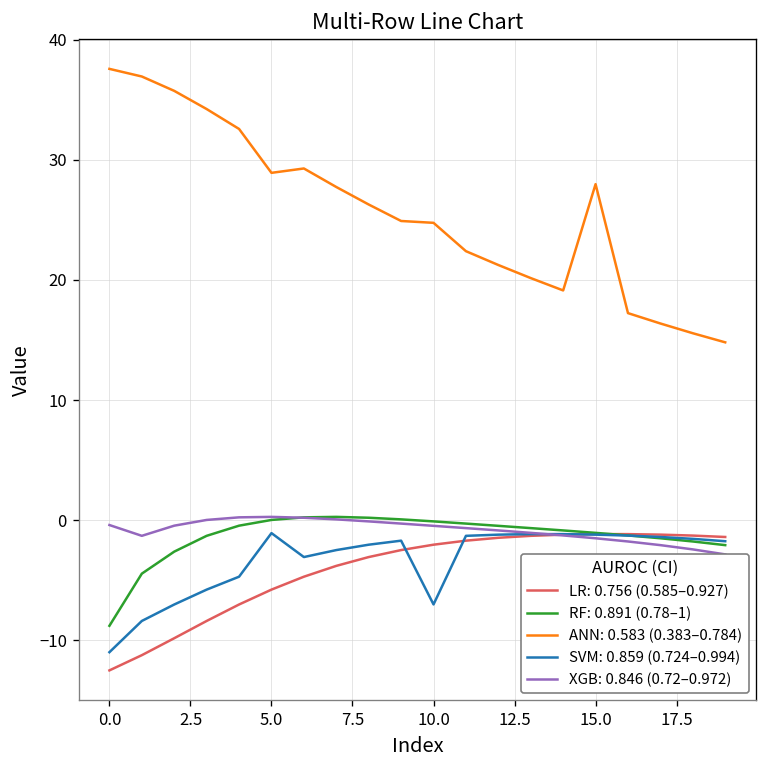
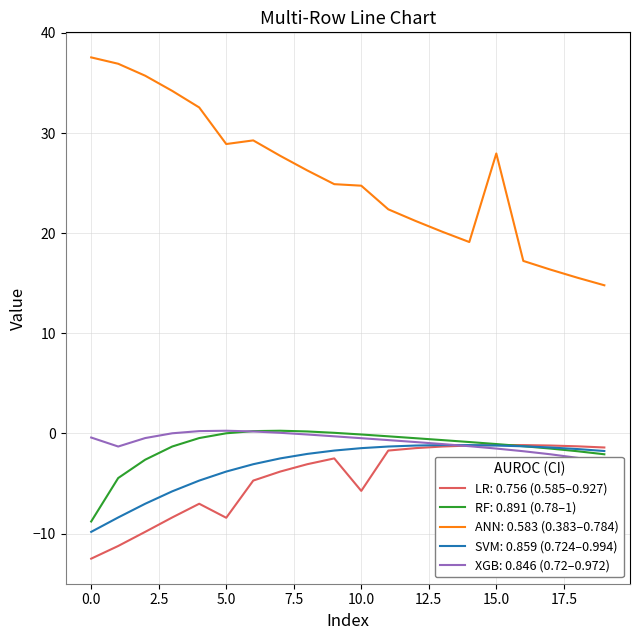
  {
    "LR: 0.756 (0.585–0.927)": {
      "0.0": -12.5,
-     "5.0": -5.8,
-     "10.0": -2.0
+     "5.0": -8.4,
+     "10.0": -5.7
    },
    "RF: 0.891 (0.78–1)": {
      "0.0": -8.8,
      "5.0": 0.0,
      "10.0": -0.1
    },
    "ANN: 0.583 (0.383–0.784)": {
      "0.0": 37.6,
      "5.0": 28.9,
      "10.0": 24.7,
      "15.0": 28.0
    },
    "SVM: 0.859 (0.724–0.994)": {
-     "0.0": -11.0,
-     "5.0": -1.1,
-     "10.0": -7.0
+     "0.0": -9.8,
+     "5.0": -3.8,
+     "10.0": -1.5
    },
    "XGB: 0.846 (0.72–0.972)": {
      "0.0": -0.4,
      "5.0": 0.3,
      "10.0": -0.5,
      "15.0": -1.5
    }
  }
